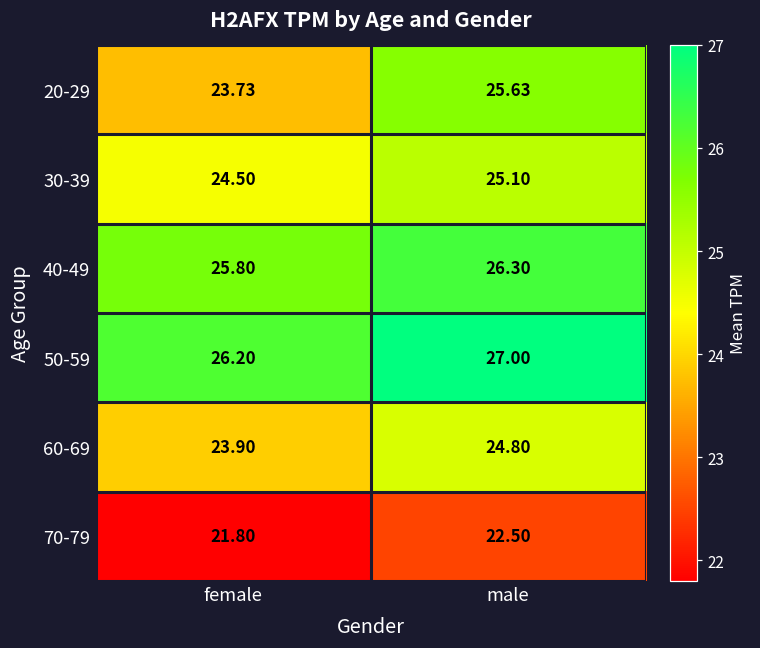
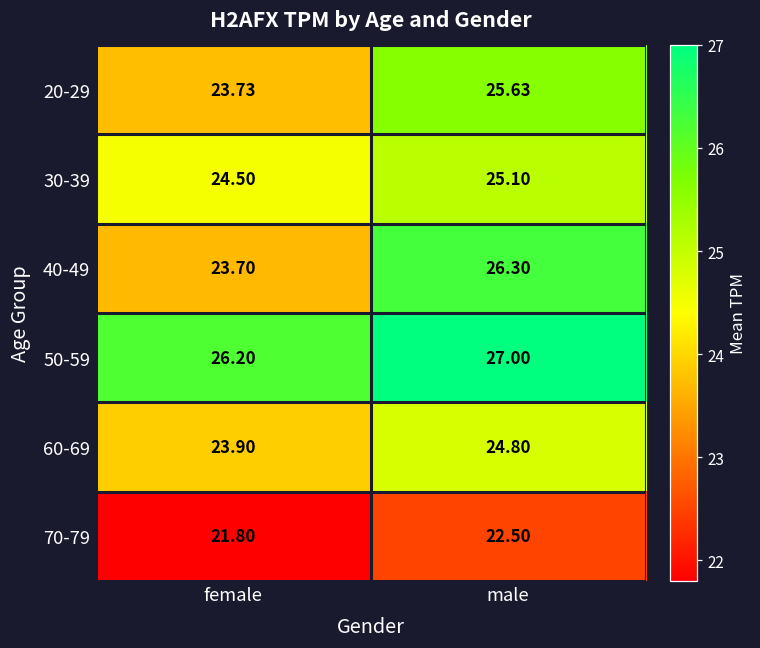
  {
    "20-29": {
      "female": 23.73,
      "male": 25.63
    },
    "30-39": {
      "female": 24.50,
      "male": 25.10
    },
    "40-49": {
-     "female": 25.80,
+     "female": 23.70,
      "male": 26.30
    },
    "50-59": {
      "female": 26.20,
      "male": 27.00
    },
    "60-69": {
      "female": 23.90,
      "male": 24.80
    },
    "70-79": {
      "female": 21.80,
      "male": 22.50
    }
  }
